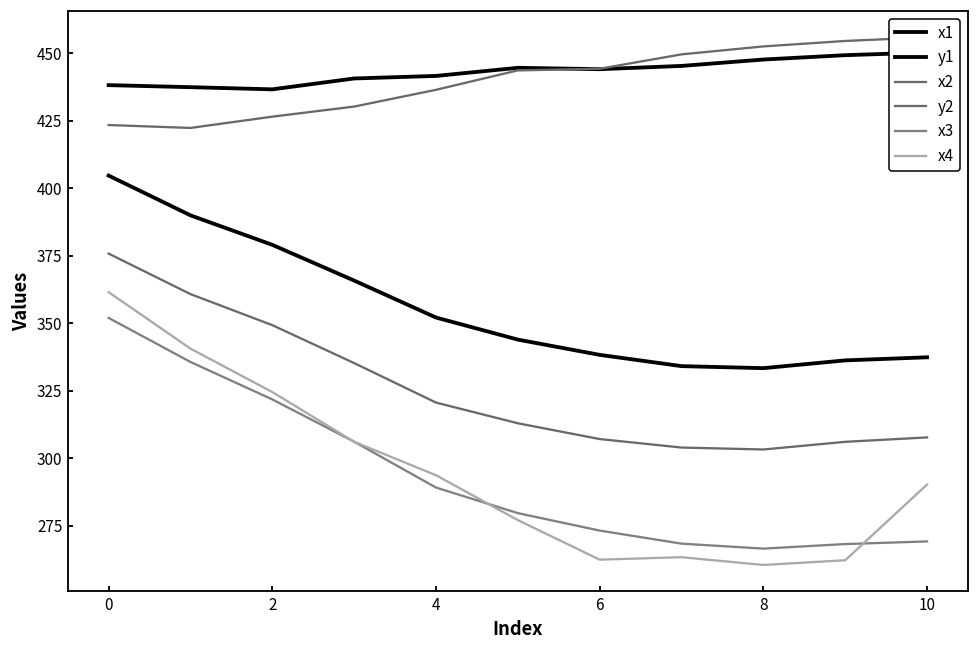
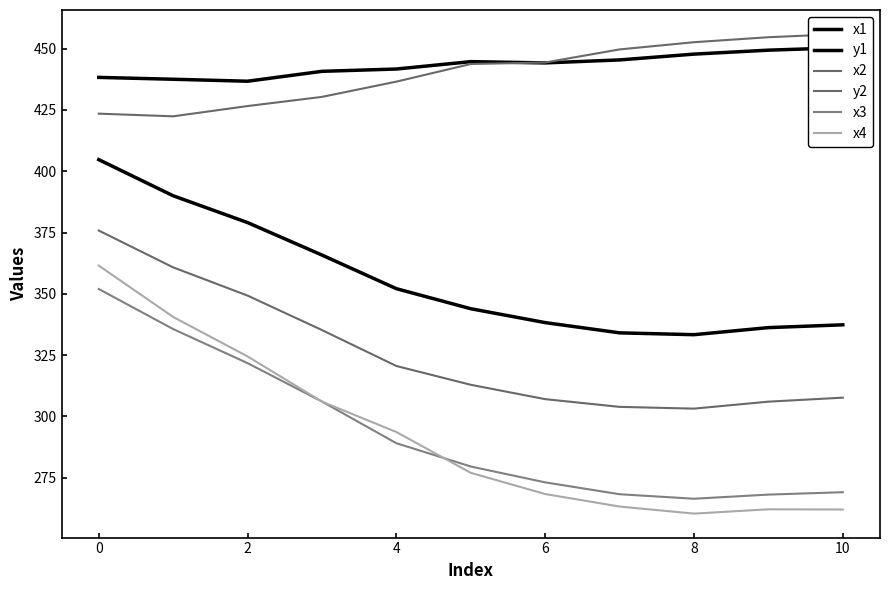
  {
    "x4": {
      "0": 362,
      "2": 324,
      "4": 294,
-     "6": 262,
+     "6": 268,
      "8": 260,
-     "10": 290
+     "10": 262
    }
  }
